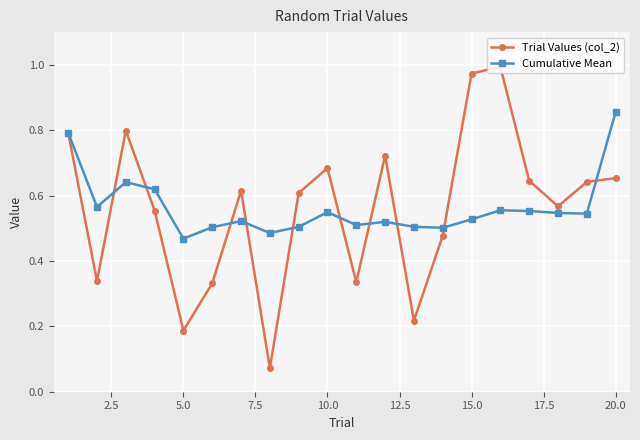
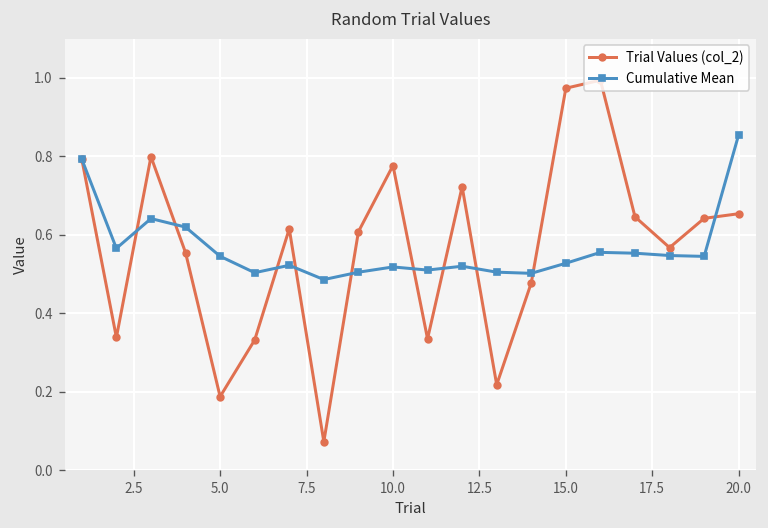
  {
    "Trial Values (col_2)": {
      "5.0": 0.19,
-     "10.0": 0.68,
+     "10.0": 0.78,
      "15.0": 0.97,
      "20.0": 0.65
    },
    "Cumulative Mean": {
-     "5.0": 0.47,
-     "10.0": 0.55,
+     "5.0": 0.54,
+     "10.0": 0.52,
      "15.0": 0.53,
      "20.0": 0.86
    }
  }
